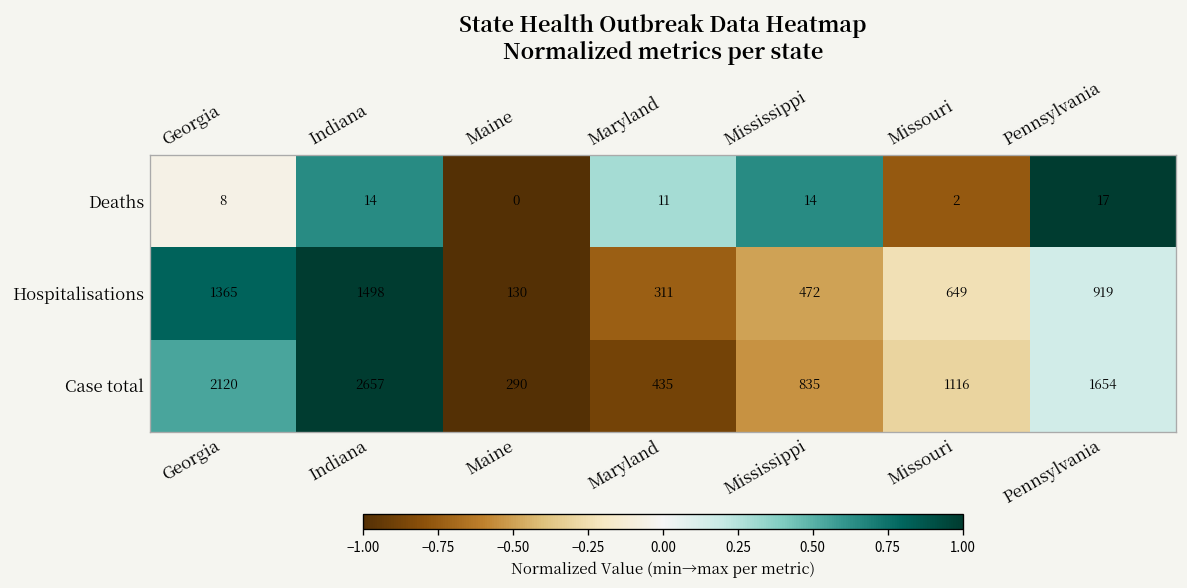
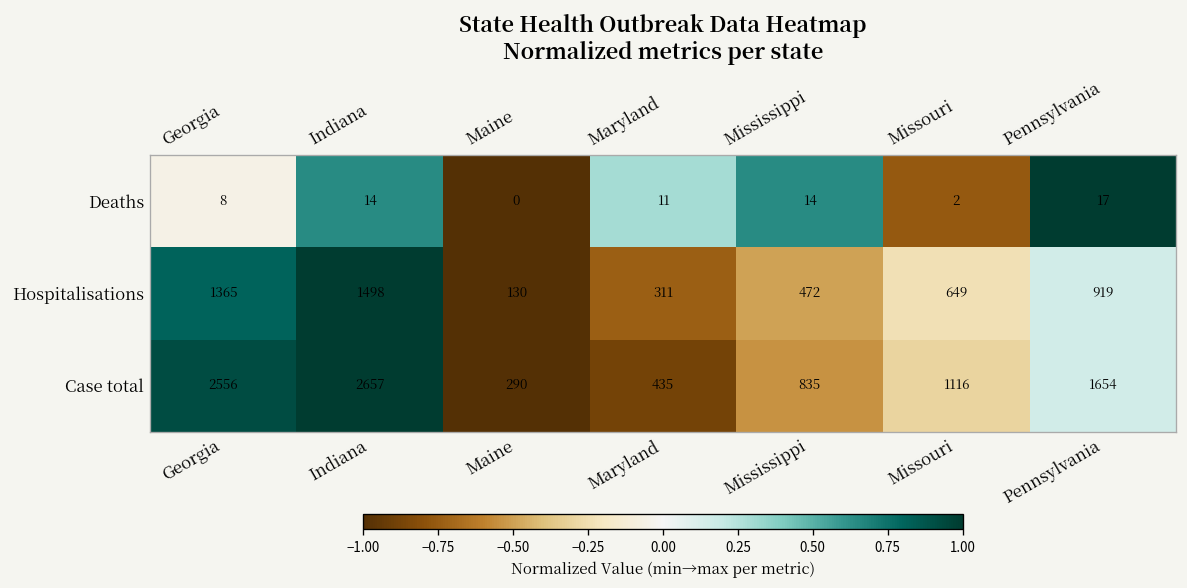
  {
    "Deaths": {
      "Georgia": 8,
      "Indiana": 14,
      "Maine": 0,
      "Maryland": 11,
      "Mississippi": 14,
      "Missouri": 2,
      "Pennsylvania": 17
    },
    "Hospitalisations": {
      "Georgia": 1365,
      "Indiana": 1498,
      "Maine": 130,
      "Maryland": 311,
      "Mississippi": 472,
      "Missouri": 649,
      "Pennsylvania": 919
    },
    "Case total": {
-     "Georgia": 2120,
+     "Georgia": 2556,
      "Indiana": 2657,
      "Maine": 290,
      "Maryland": 435,
      "Mississippi": 835,
      "Missouri": 1116,
      "Pennsylvania": 1654
    }
  }
